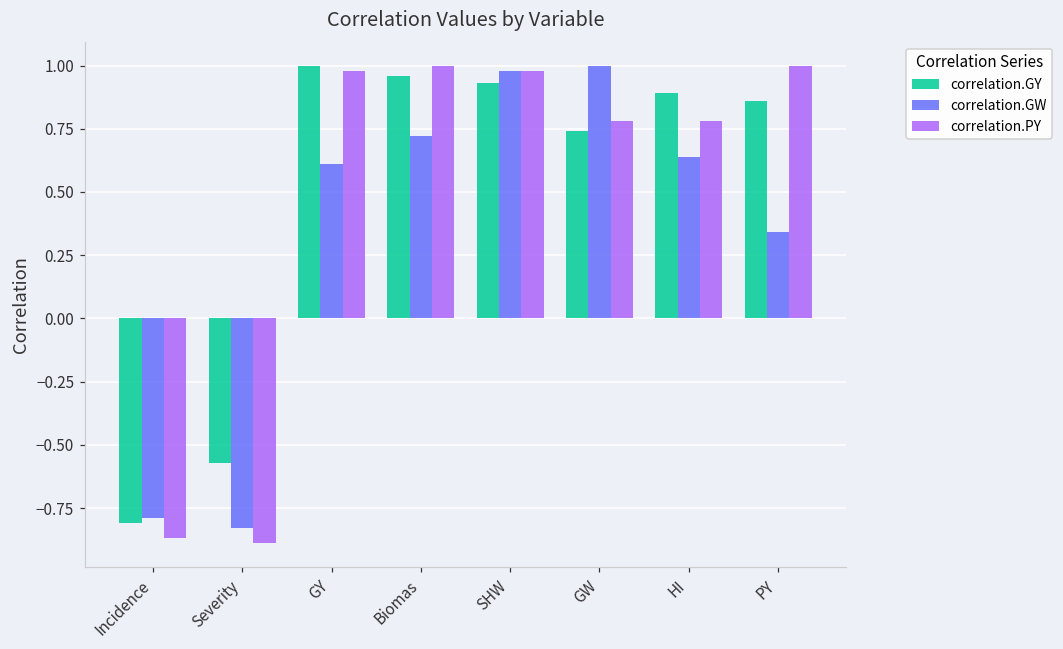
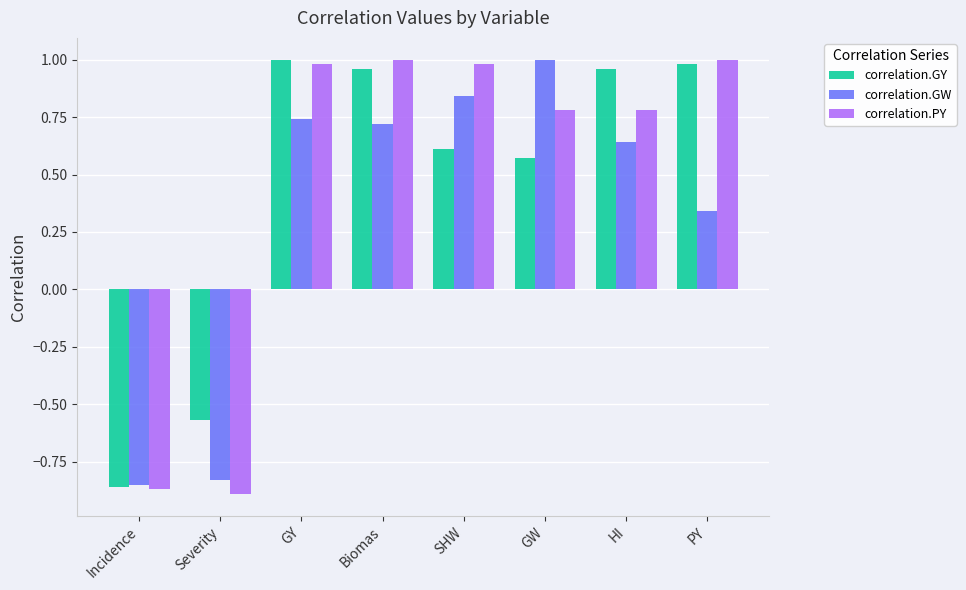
  {
    "correlation.GY": {
-     "Incidence": -0.81,
+     "Incidence": -0.86,
      "Severity": -0.57,
      "GY": 1.00,
      "Biomas": 0.96,
-     "SHW": 0.93,
-     "GW": 0.74,
-     "HI": 0.89,
-     "PY": 0.86
+     "SHW": 0.61,
+     "GW": 0.57,
+     "HI": 0.96,
+     "PY": 0.98
    },
    "correlation.GW": {
-     "Incidence": -0.79,
+     "Incidence": -0.85,
      "Severity": -0.83,
-     "GY": 0.61,
+     "GY": 0.74,
      "Biomas": 0.72,
-     "SHW": 0.98,
+     "SHW": 0.84,
      "GW": 1.00,
      "HI": 0.64,
      "PY": 0.34
    },
    "correlation.PY": {
      "Incidence": -0.87,
      "Severity": -0.89,
      "GY": 0.98,
      "Biomas": 1.00,
      "SHW": 0.98,
      "GW": 0.78,
      "HI": 0.78,
      "PY": 1.00
    }
  }
